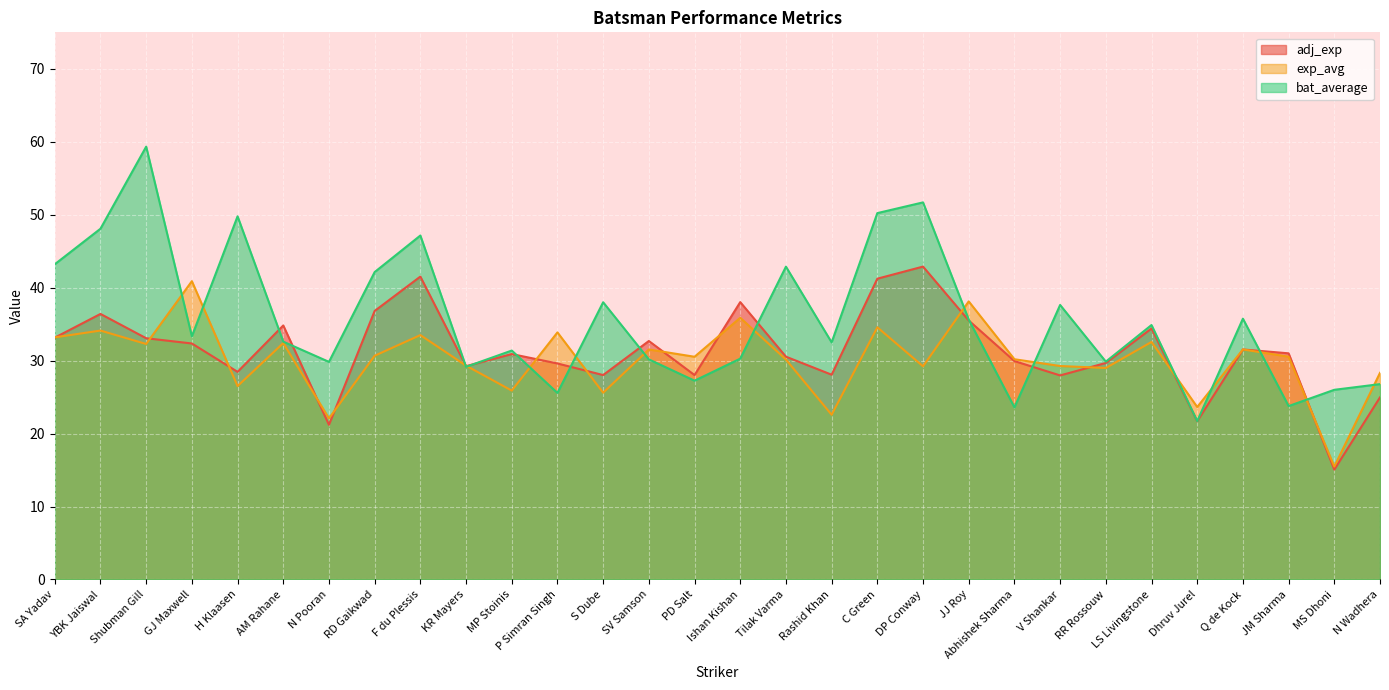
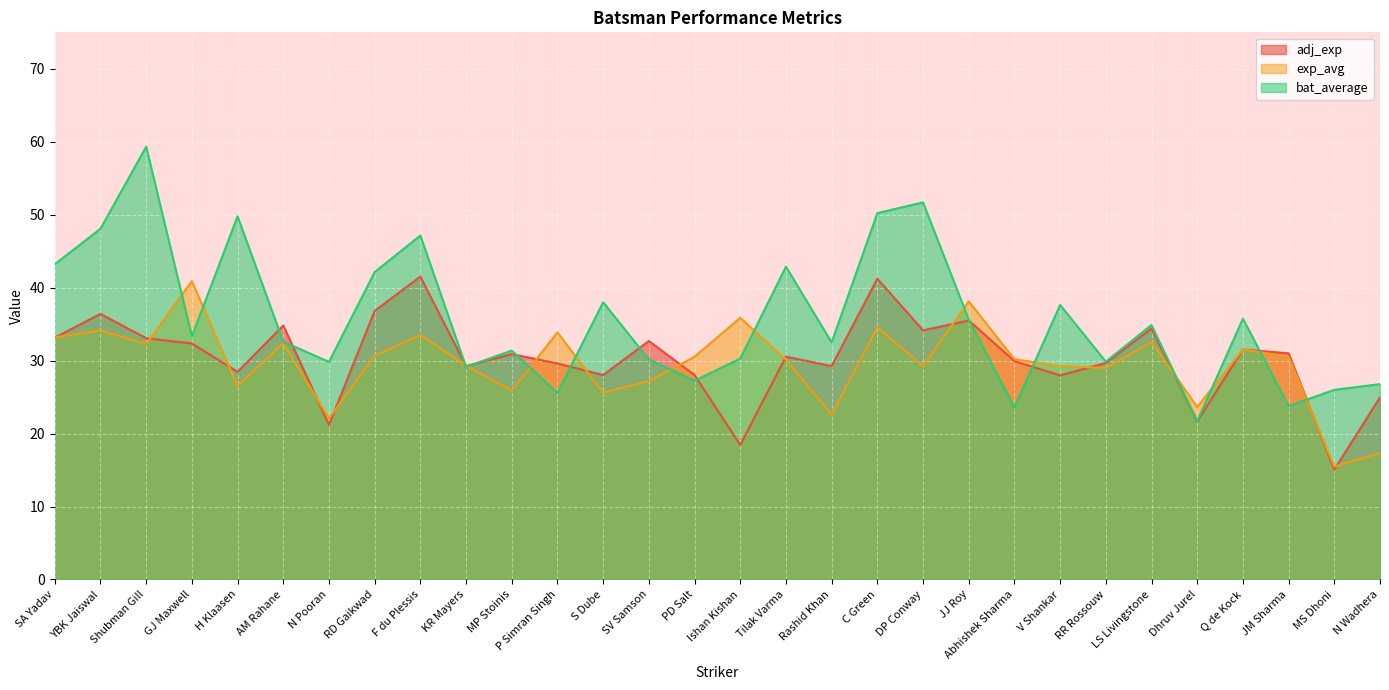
  {
    "adj_exp": {
      "YBK Jaiswal": 36,
      "Shubman Gill": 33,
      "GJ Maxwell": 32,
      "H Klaasen": 28,
      "AM Rahane": 35,
      "N Pooran": 21,
      "RD Gaikwad": 37,
      "F du Plessis": 42,
      "MP Stoinis": 31,
      "P Simran Singh": 30,
      "S Dube": 28,
      "SV Samson": 33,
      "PD Salt": 28,
-     "Ishan Kishan": 38,
+     "Ishan Kishan": 18,
      "Tilak Varma": 31,
-     "Rashid Khan": 28,
+     "Rashid Khan": 29,
      "C Green": 41,
-     "DP Conway": 43,
+     "DP Conway": 34,
      "V Shankar": 28,
      "LS Livingstone": 34,
      "JM Sharma": 31,
      "MS Dhoni": 15,
      "N Wadhera": 25
    },
    "exp_avg": {
      "YBK Jaiswal": 34,
      "Shubman Gill": 32,
      "GJ Maxwell": 41,
      "H Klaasen": 27,
      "N Pooran": 22,
      "RD Gaikwad": 31,
      "F du Plessis": 34,
      "MP Stoinis": 26,
      "P Simran Singh": 34,
      "S Dube": 26,
-     "SV Samson": 32,
+     "SV Samson": 27,
      "PD Salt": 31,
      "Ishan Kishan": 36,
      "Tilak Varma": 30,
      "Rashid Khan": 23,
      "C Green": 35,
      "DP Conway": 29,
      "JJ Roy": 38,
      "V Shankar": 29,
      "RR Rossouw": 29,
      "LS Livingstone": 33,
      "Dhruv Jurel": 24,
      "JM Sharma": 31,
      "MS Dhoni": 15,
-     "N Wadhera": 28
+     "N Wadhera": 17
    },
    "bat_average": {
      "SA Yadav": 43,
      "YBK Jaiswal": 48,
      "Shubman Gill": 59,
      "GJ Maxwell": 33,
      "H Klaasen": 50,
      "N Pooran": 30,
      "RD Gaikwad": 42,
      "F du Plessis": 47,
      "MP Stoinis": 31,
      "P Simran Singh": 26,
      "S Dube": 38,
      "SV Samson": 30,
      "PD Salt": 27,
      "Ishan Kishan": 30,
      "Tilak Varma": 43,
      "Rashid Khan": 33,
      "C Green": 50,
      "DP Conway": 52,
      "Abhishek Sharma": 24,
      "V Shankar": 38,
      "LS Livingstone": 35,
      "Q de Kock": 36,
      "JM Sharma": 24,
      "MS Dhoni": 26,
      "N Wadhera": 27
    }
  }
